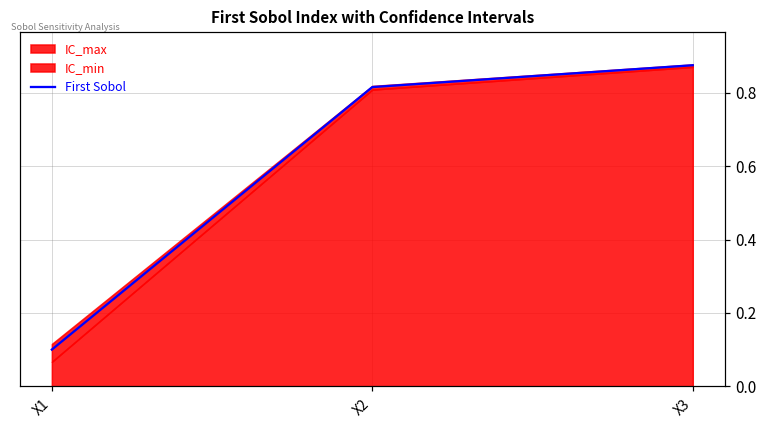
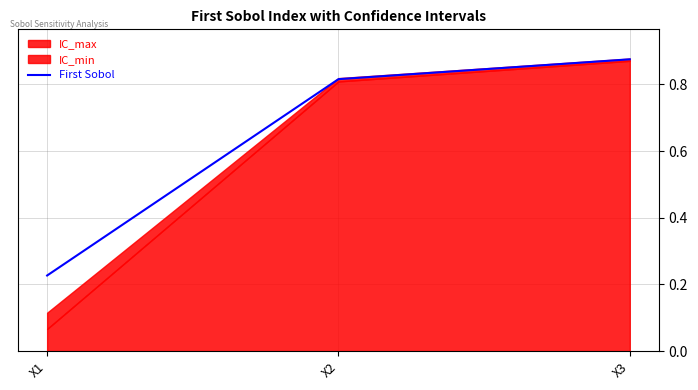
  {
    "First Sobol": {
-     "X1": 0.10
+     "X1": 0.23
    }
  }
